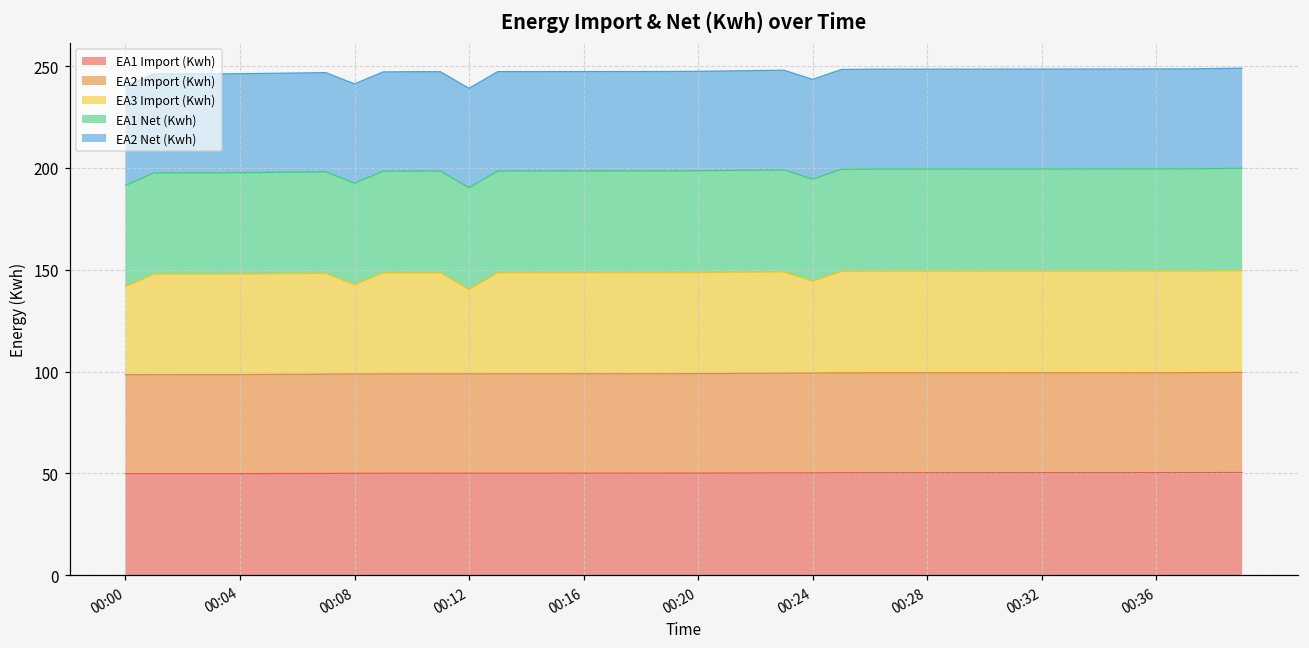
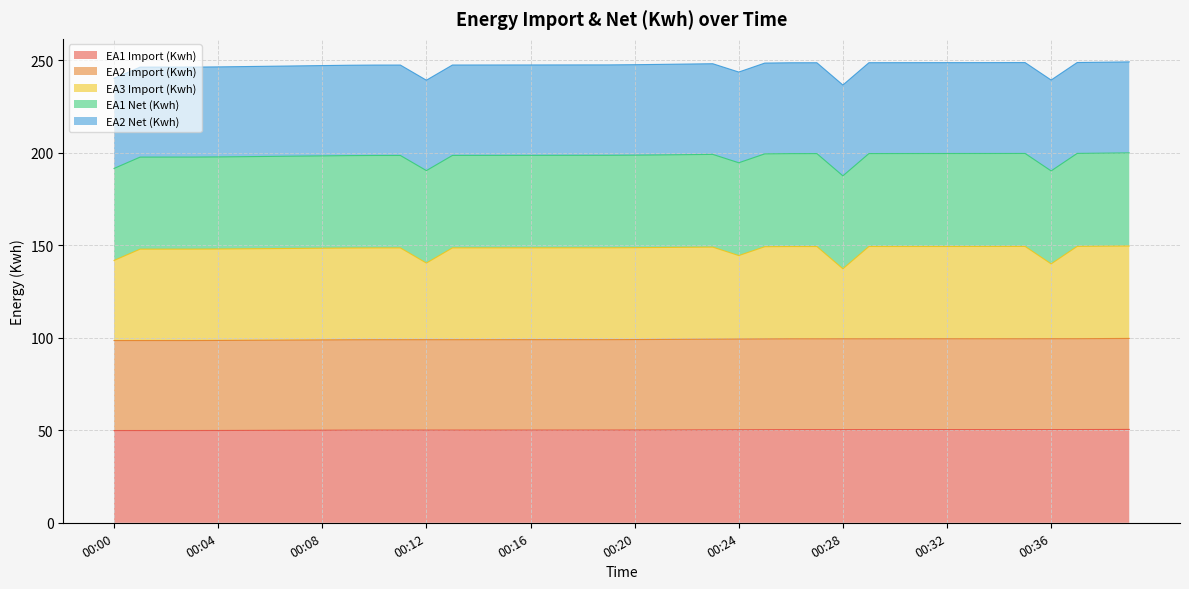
  {
    "EA3 Import (Kwh)": {
      "00:00": 43,
      "00:04": 49,
-     "00:08": 44,
+     "00:08": 50,
      "00:12": 41,
      "00:16": 50,
      "00:20": 50,
      "00:24": 45,
-     "00:28": 50,
+     "00:28": 38,
      "00:32": 50,
-     "00:36": 50
+     "00:36": 40
    },
    "EA1 Net (Kwh)": {
      "00:00": 50,
      "00:04": 50,
      "00:08": 50,
      "00:12": 50,
      "00:16": 50,
      "00:20": 50,
      "00:24": 50,
      "00:28": 50,
      "00:32": 50,
      "00:36": 50
    },
    "EA2 Net (Kwh)": {
      "00:04": 49,
      "00:08": 49,
      "00:12": 49,
      "00:16": 49,
      "00:20": 49,
      "00:24": 49,
      "00:28": 49,
      "00:32": 49,
      "00:36": 49
    }
  }
